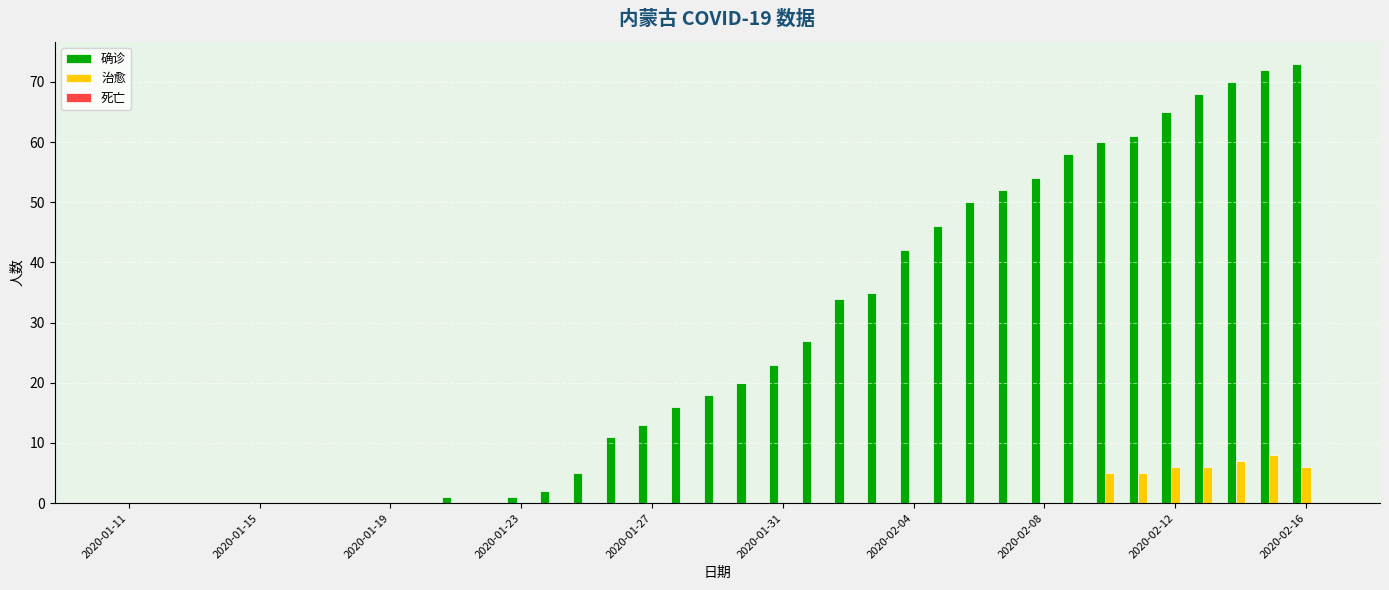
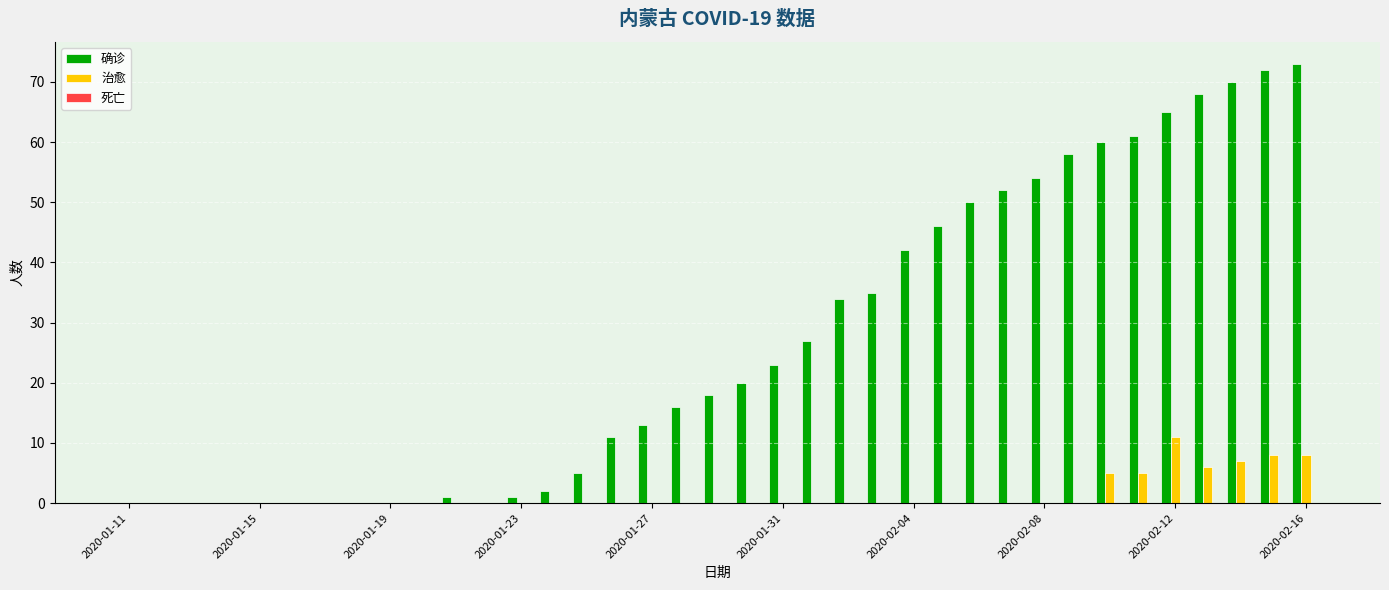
  {
    "治愈": {
      "2020-01-11": 0,
      "2020-01-15": 0,
      "2020-01-19": 0,
      "2020-01-23": 0,
      "2020-01-27": 0,
      "2020-01-31": 0,
      "2020-02-04": 0,
      "2020-02-08": 0,
-     "2020-02-12": 6,
-     "2020-02-16": 6
+     "2020-02-12": 11,
+     "2020-02-16": 8
    }
  }
